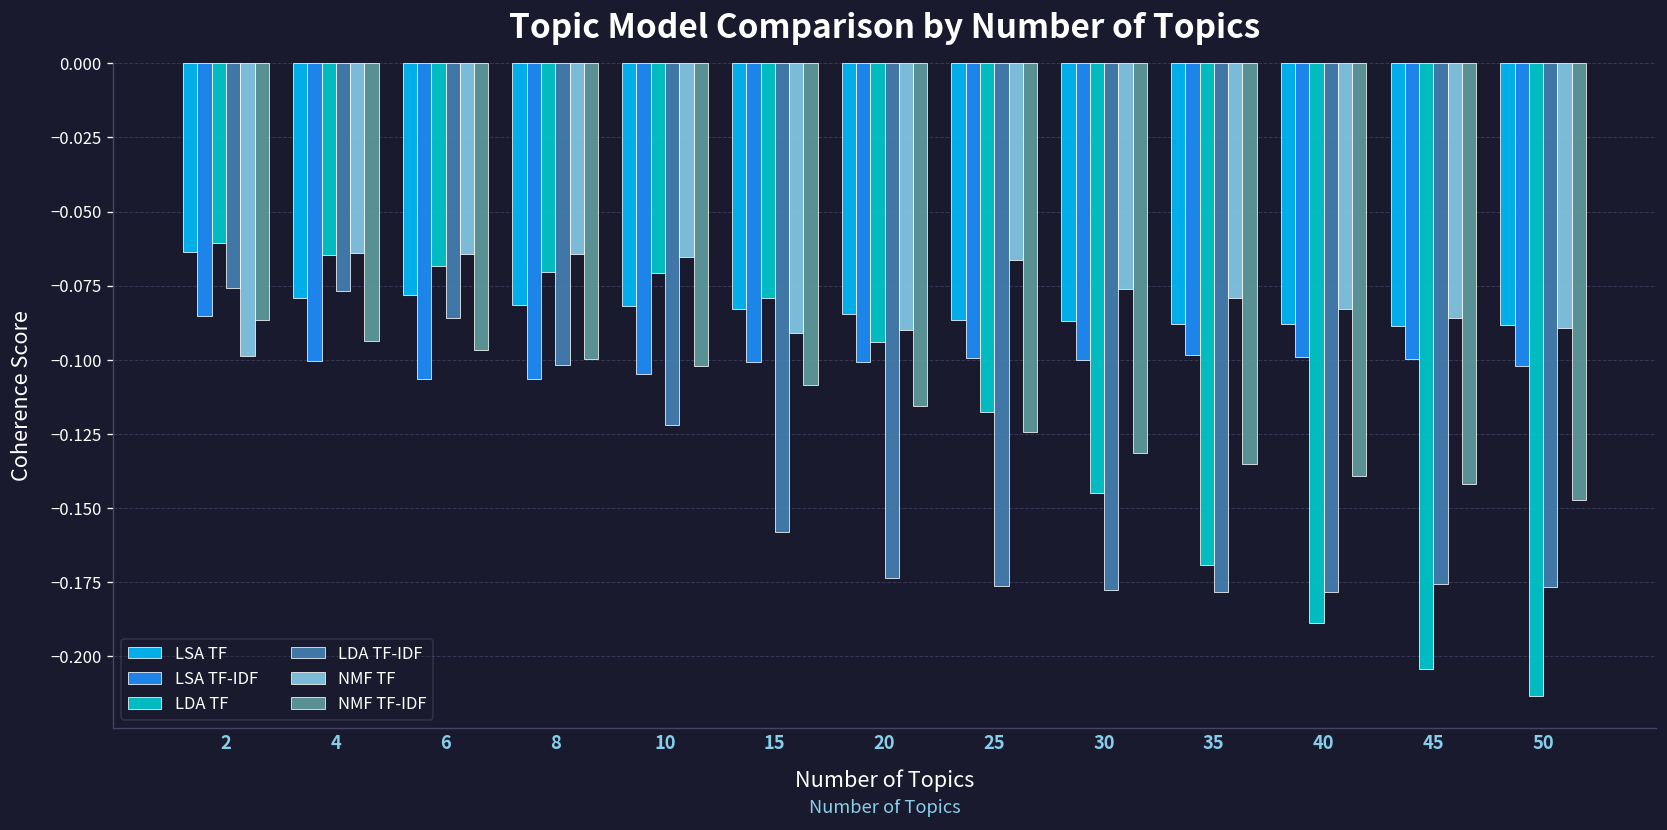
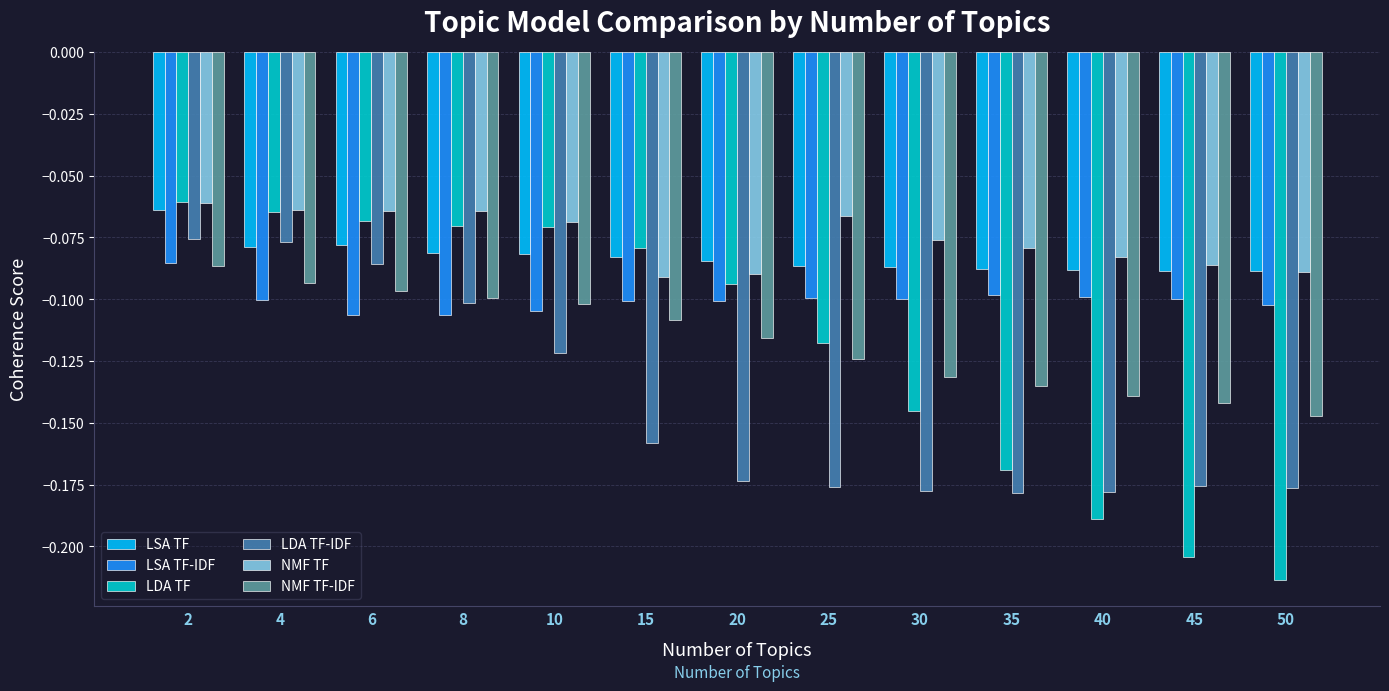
  {
    "NMF TF": {
-     "2": -0.099,
+     "2": -0.061,
      "4": -0.064,
      "6": -0.064,
      "8": -0.064,
-     "10": -0.065,
+     "10": -0.069,
      "15": -0.091,
      "20": -0.090,
      "25": -0.067,
      "30": -0.076,
      "35": -0.079,
      "40": -0.083,
      "45": -0.086,
      "50": -0.089
    }
  }
